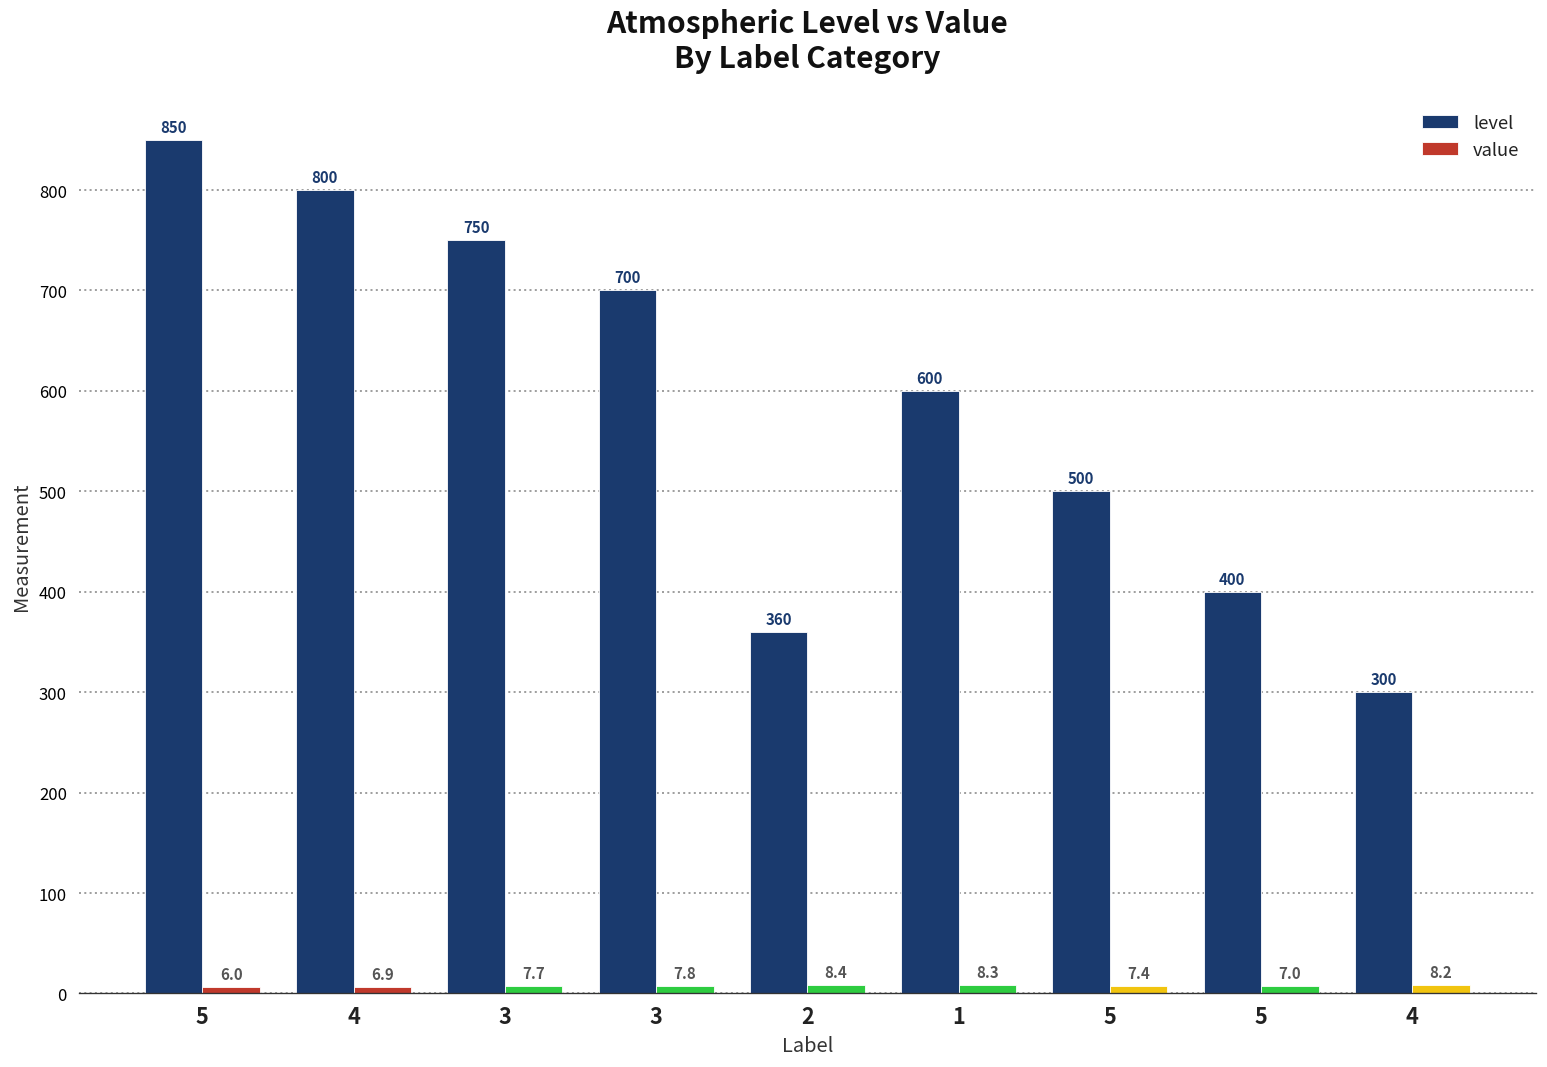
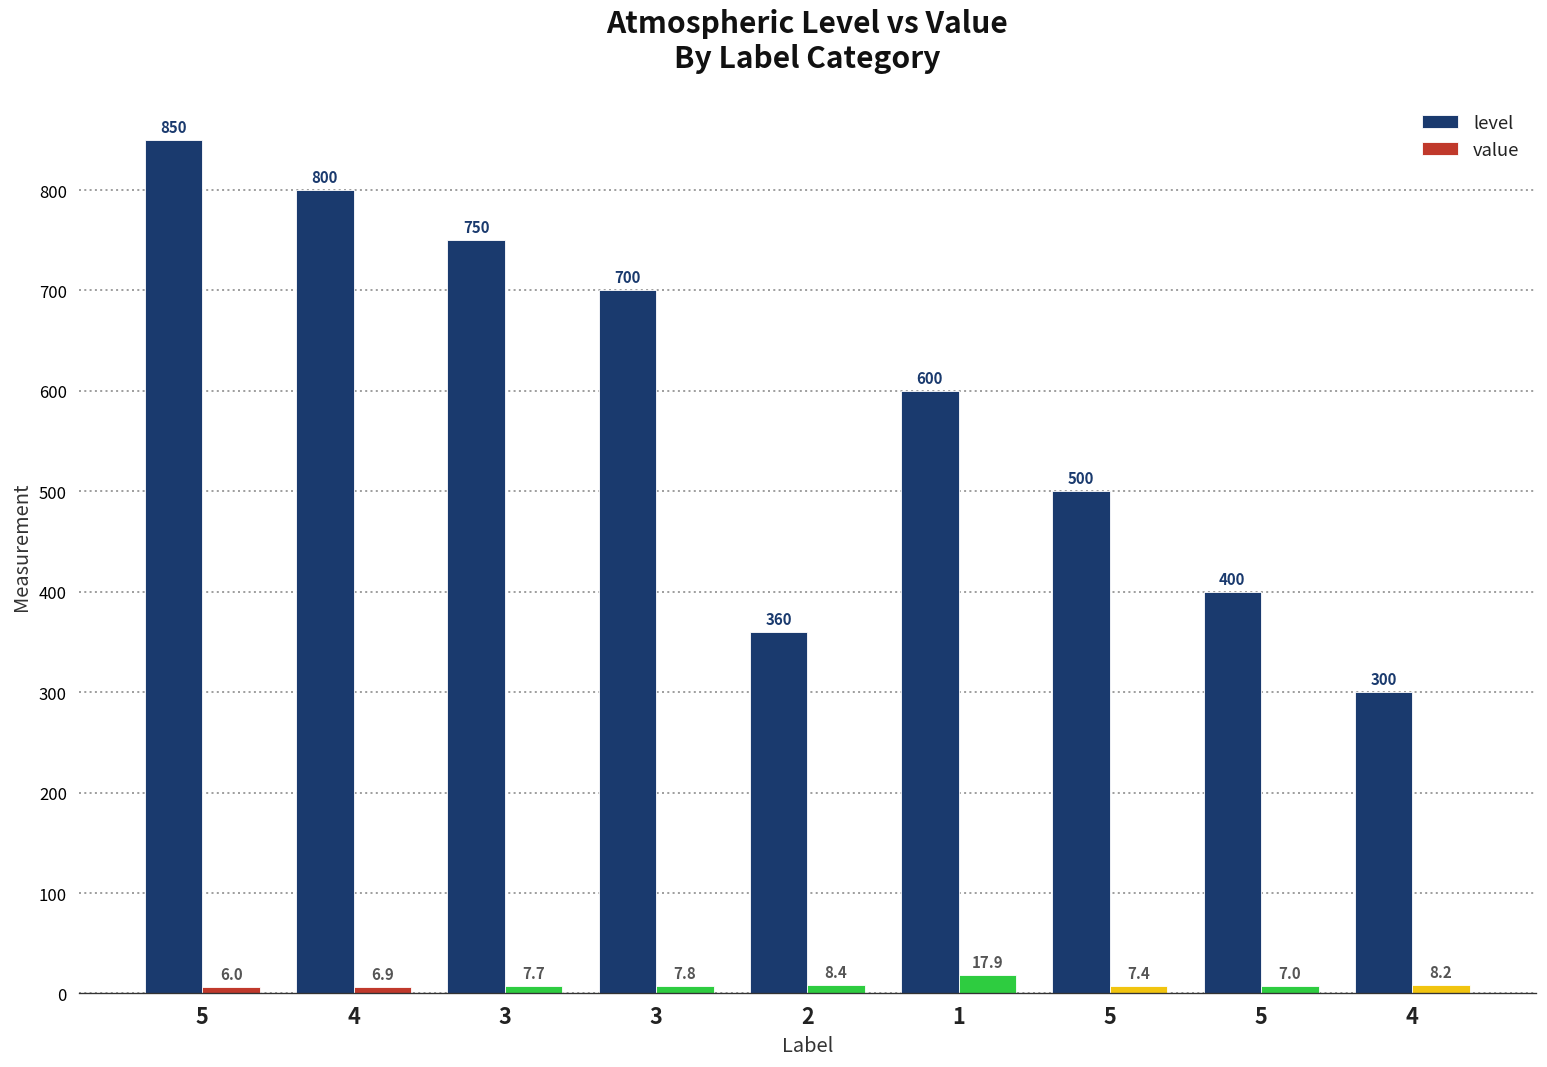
  {
    "level": {
      "2": 360,
      "1": 600
    },
    "value": {
      "2": 8.4,
-     "1": 8.3
+     "1": 17.9
    }
  }
